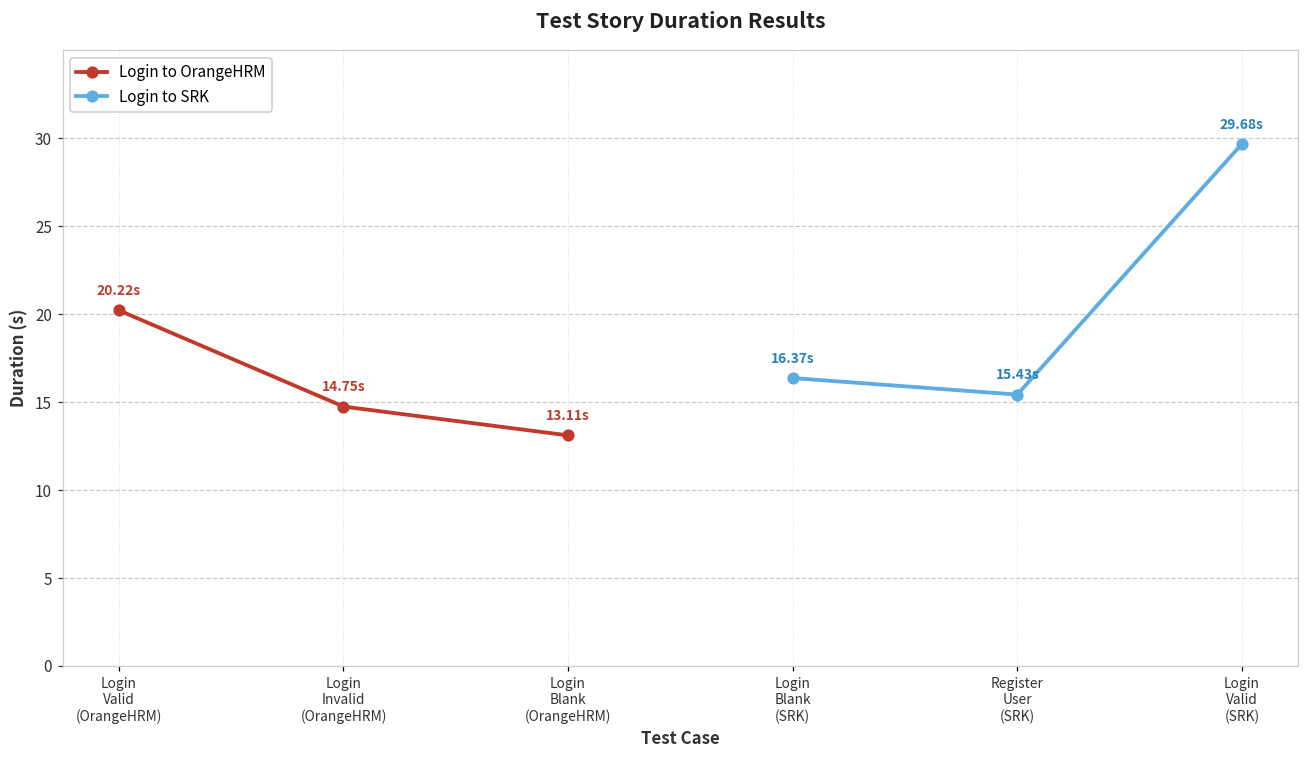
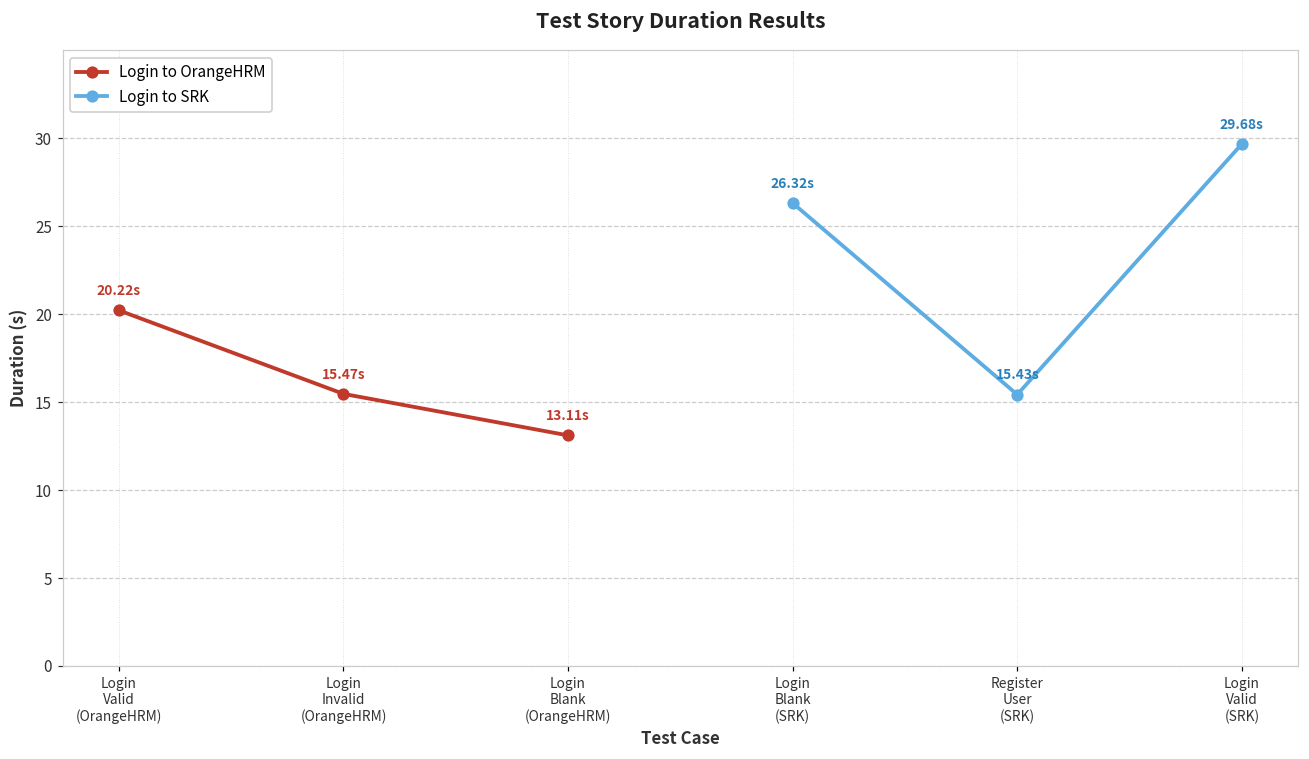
  {
    "Login to OrangeHRM": {
      "Login Valid (OrangeHRM)": "20.22s",
-     "Login Invalid (OrangeHRM)": "14.75s",
+     "Login Invalid (OrangeHRM)": "15.47s",
      "Login Blank (OrangeHRM)": "13.11s"
    },
    "Login to SRK": {
-     "Login Blank (SRK)": "16.37s",
+     "Login Blank (SRK)": "26.32s",
      "Register User (SRK)": "15.43s",
      "Login Valid (SRK)": "29.68s"
    }
  }
